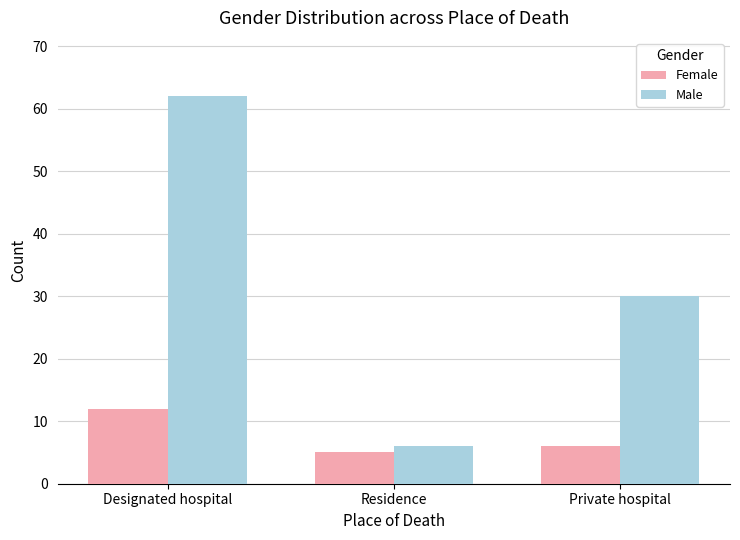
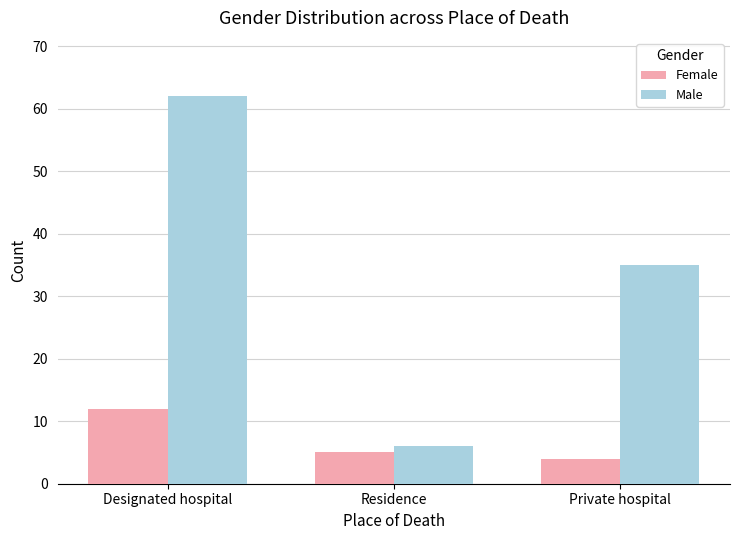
  {
    "Female": {
      "Designated hospital": 12,
      "Residence": 5,
-     "Private hospital": 6
+     "Private hospital": 4
    },
    "Male": {
      "Designated hospital": 62,
      "Residence": 6,
-     "Private hospital": 30
+     "Private hospital": 35
    }
  }
